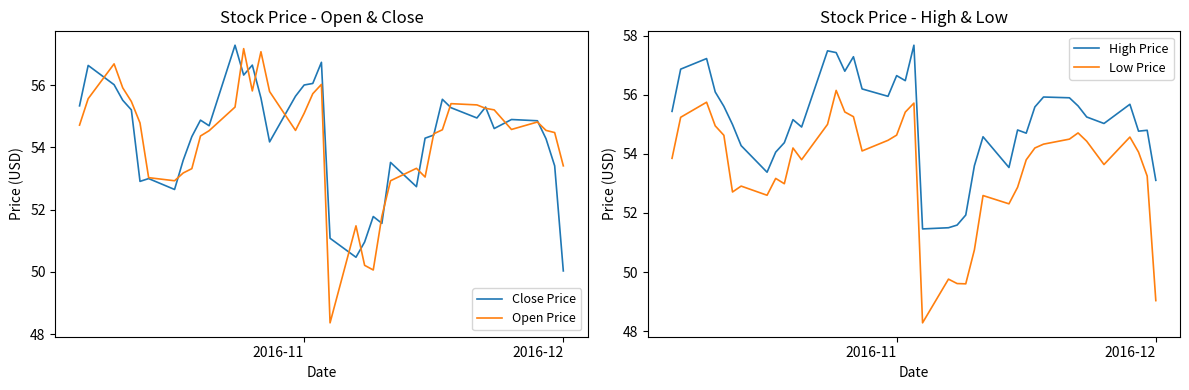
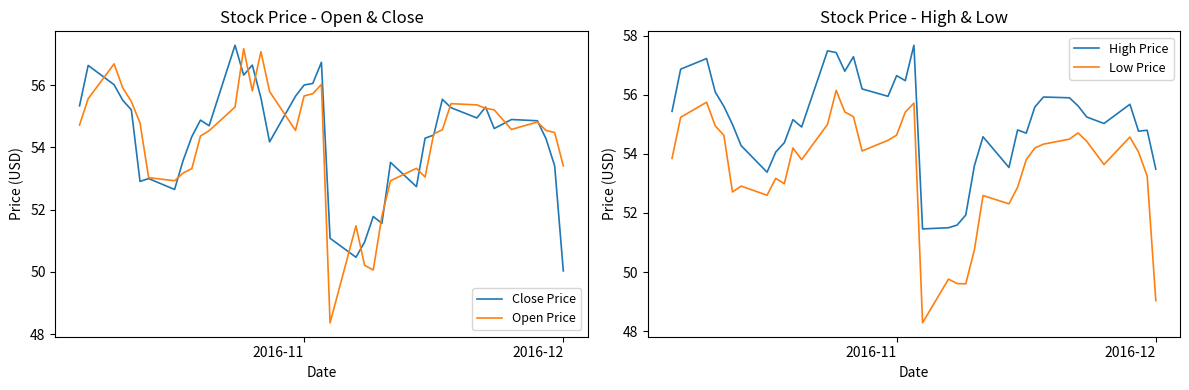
  {
    "Stock Price - Open & Close": {
      "Close Price": {
        "2016-11": 56.0,
        "2016-12": 50.0
      },
      "Open Price": {
-       "2016-11": 55.1,
+       "2016-11": 55.7,
        "2016-12": 53.4
      }
    },
    "Stock Price - High & Low": {
      "High Price": {
        "2016-11": 56.7,
-       "2016-12": 53.1
+       "2016-12": 53.5
      },
      "Low Price": {
        "2016-11": 54.6,
        "2016-12": 49.0
      }
    }
  }
